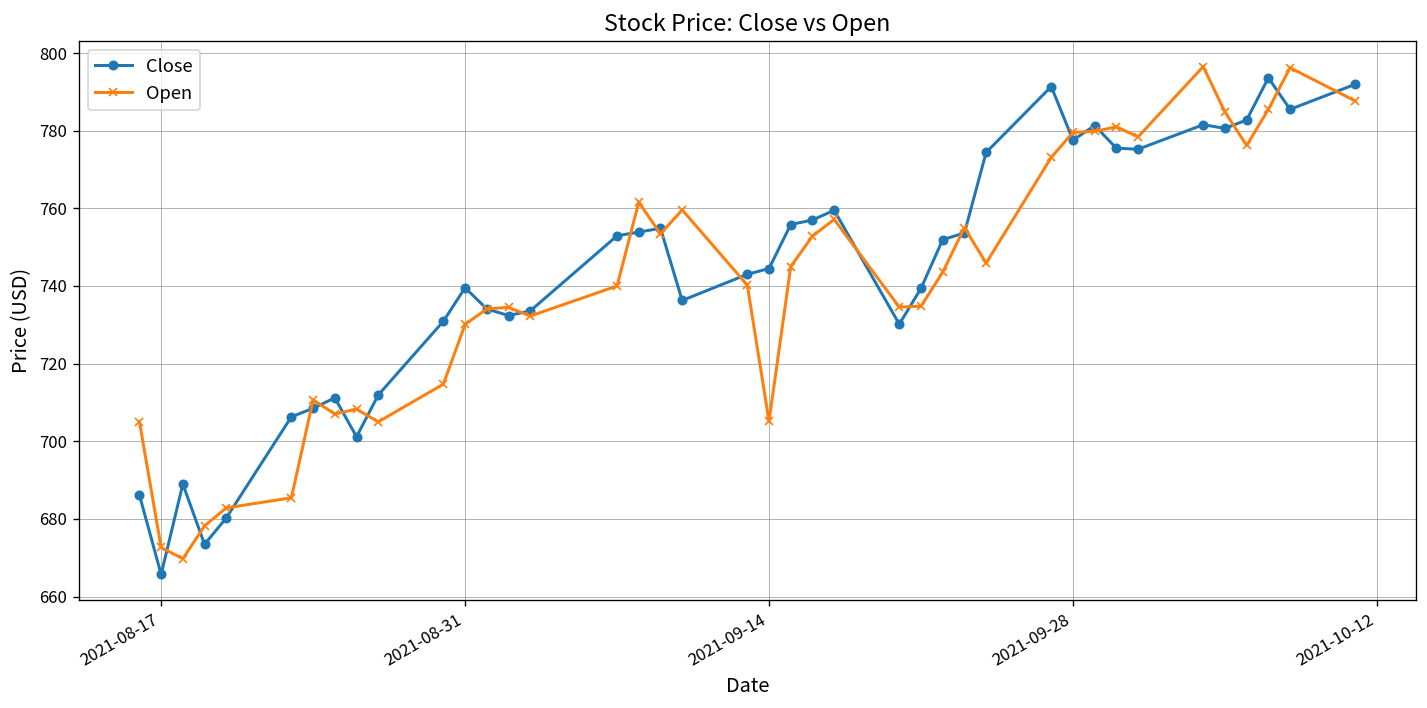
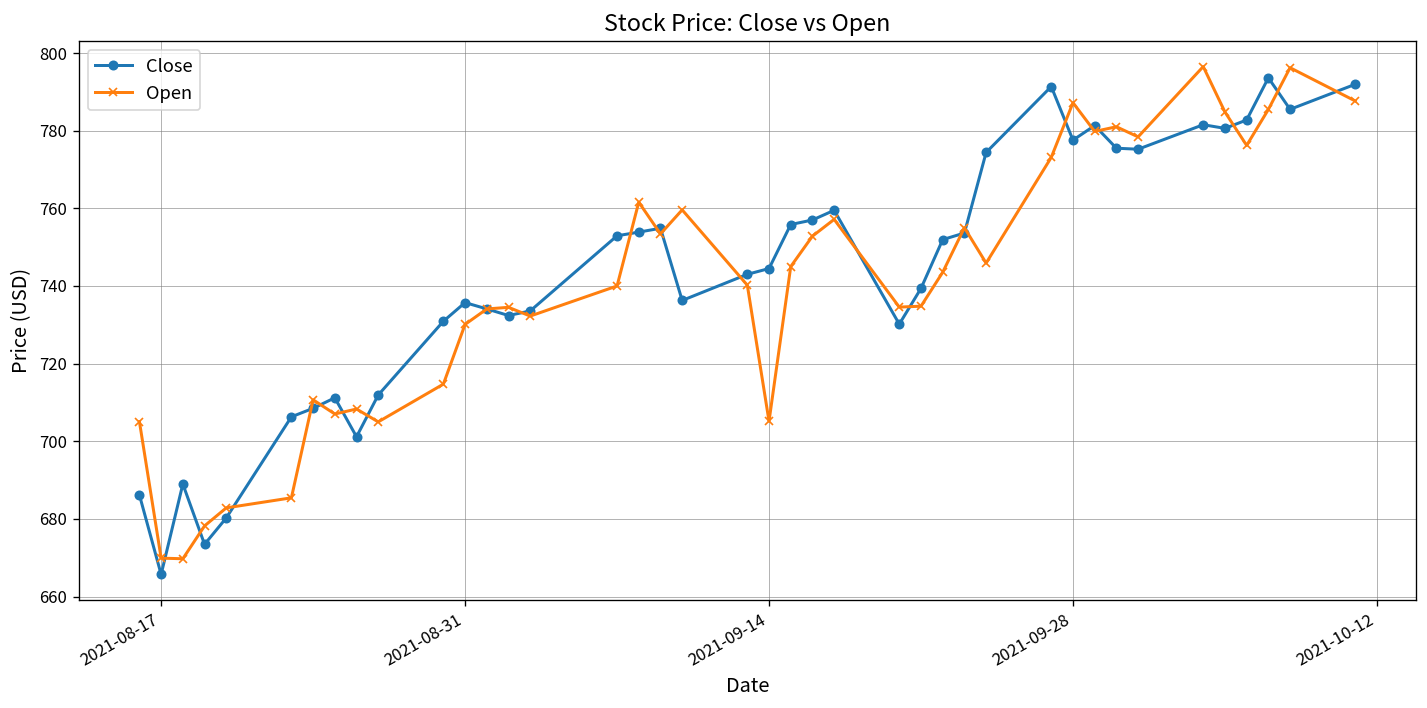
  {
    "Close": {
      "2021-08-17": 666,
-     "2021-08-31": 740,
+     "2021-08-31": 736,
      "2021-09-14": 744,
      "2021-09-28": 778
    },
    "Open": {
-     "2021-08-17": 673,
+     "2021-08-17": 670,
      "2021-08-31": 730,
      "2021-09-14": 705,
-     "2021-09-28": 780
+     "2021-09-28": 787
    }
  }
